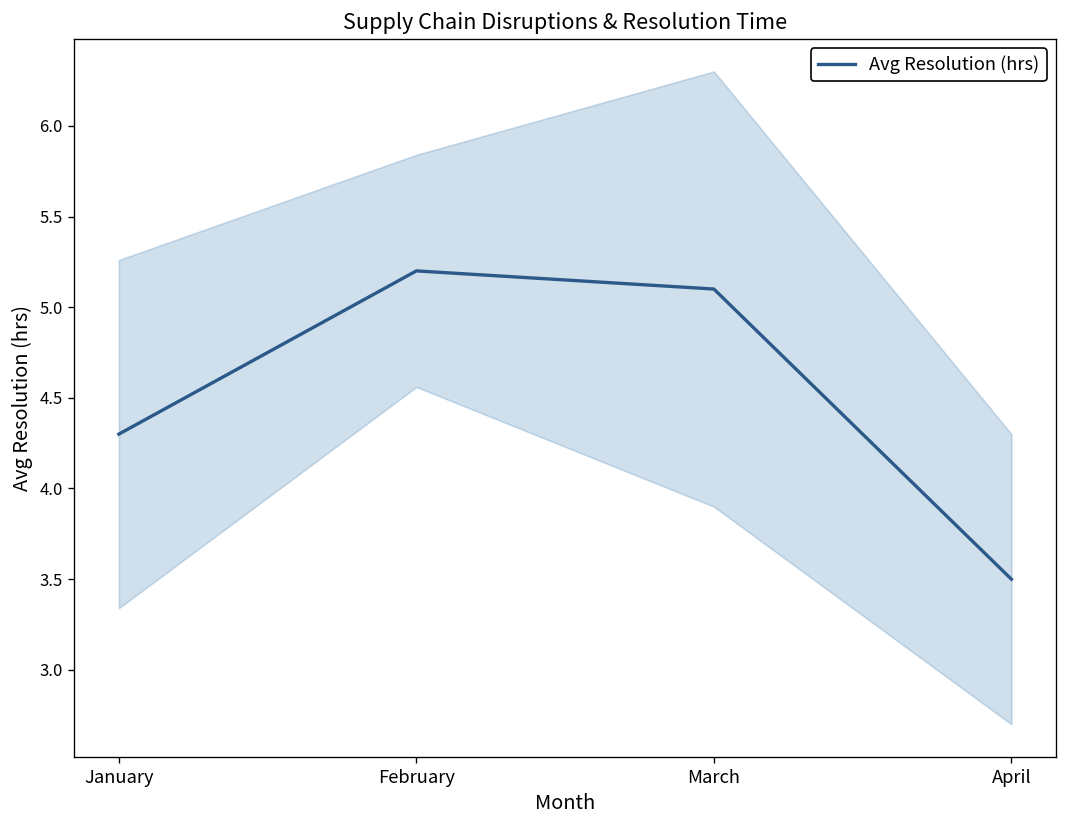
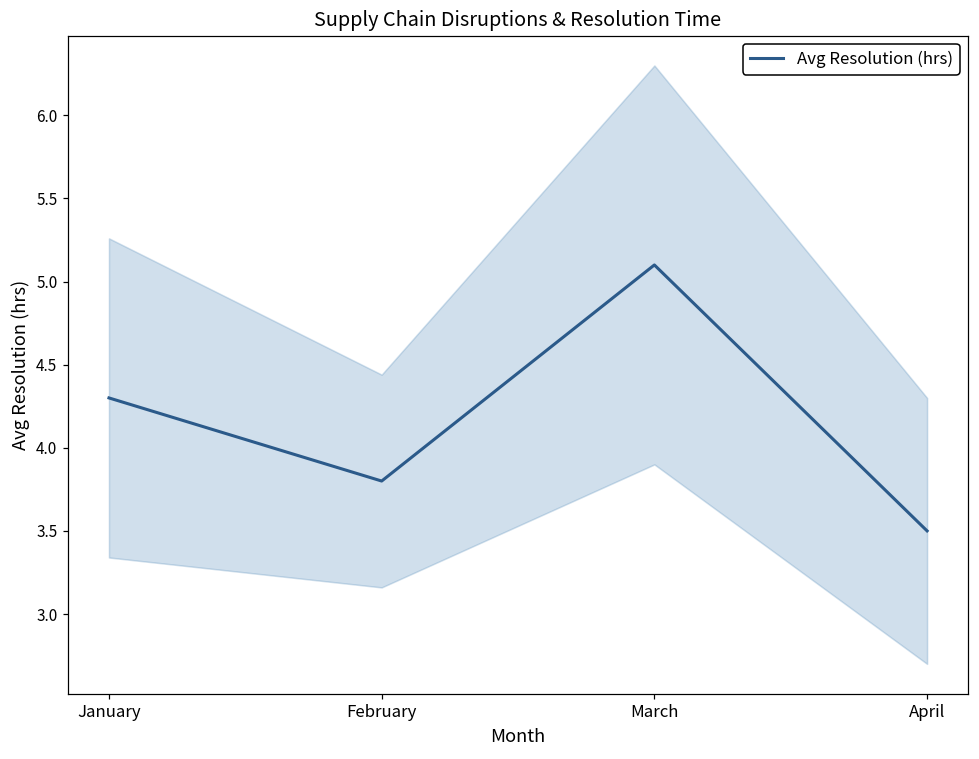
  {
    "Avg Resolution (hrs)": {
      "January": 4.3,
-     "February": 5.2,
+     "February": 3.8,
      "March": 5.1,
      "April": 3.5
    }
  }
